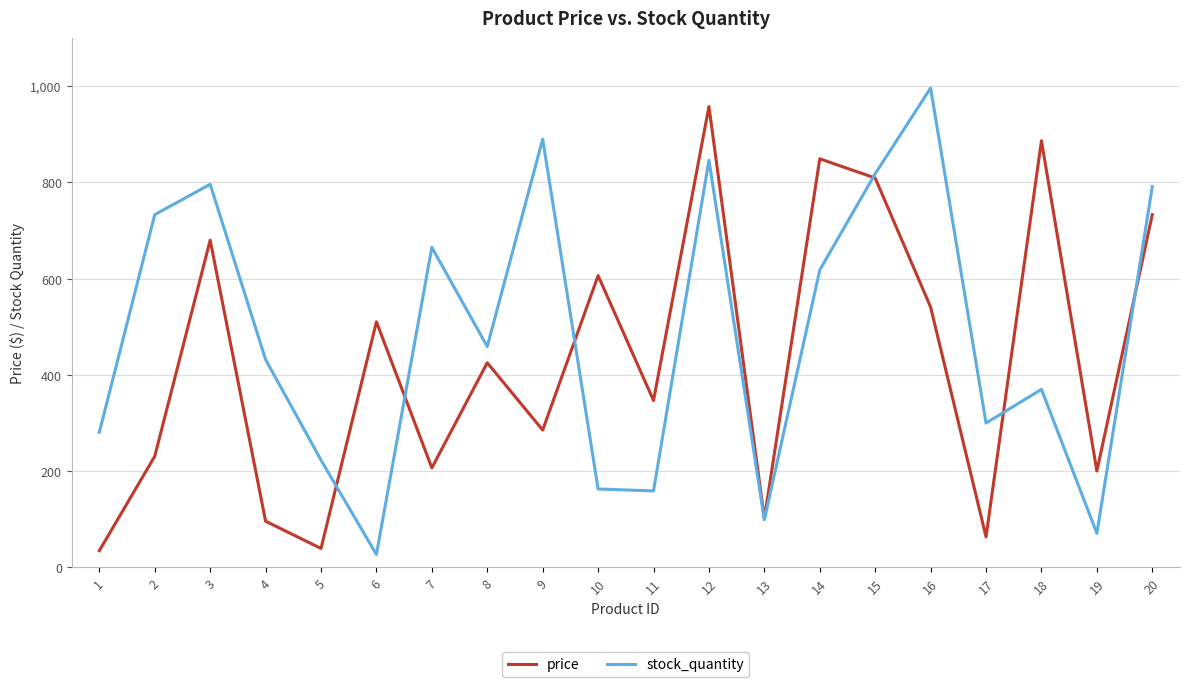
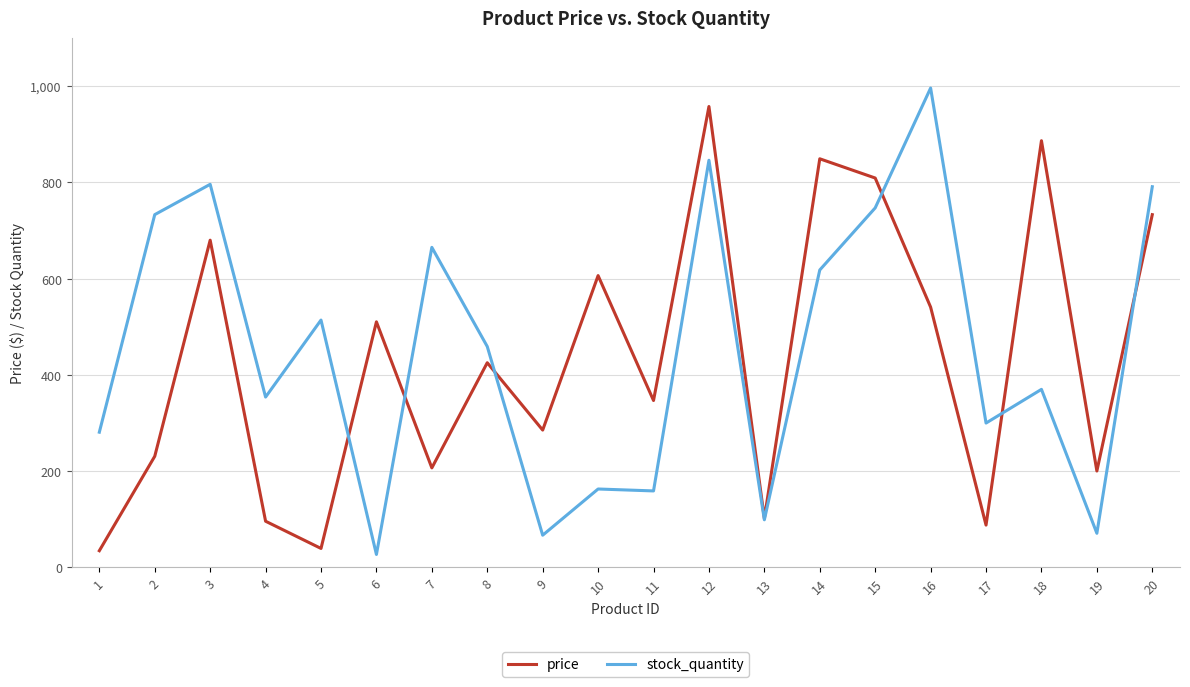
  {
    "price": {
      "1": "30",
      "2": "230",
      "3": "680",
      "4": "100",
      "5": "40",
      "6": "510",
      "7": "210",
      "8": "430",
      "9": "290",
      "10": "610",
      "11": "350",
      "12": "960",
      "14": "850",
      "15": "810",
      "16": "540",
-     "17": "60",
+     "17": "90",
      "18": "890",
      "19": "200",
      "20": "730"
    },
    "stock_quantity": {
      "1": "280",
      "2": "730",
      "3": "800",
-     "4": "430",
-     "5": "220",
+     "4": "350",
+     "5": "510",
      "6": "30",
      "7": "670",
      "8": "460",
-     "9": "890",
+     "9": "70",
      "10": "160",
      "11": "160",
      "12": "850",
      "14": "620",
-     "15": "820",
+     "15": "750",
      "16": "1,000",
      "17": "300",
      "18": "370",
      "19": "70",
      "20": "790"
    }
  }
